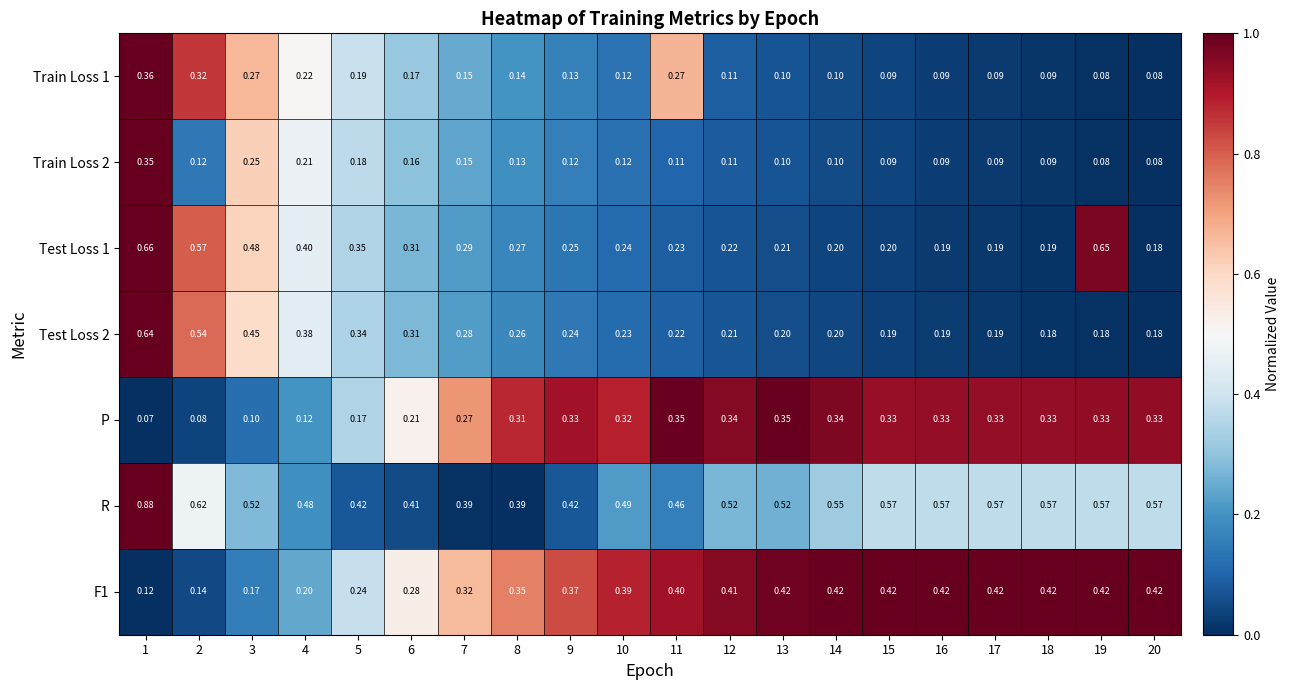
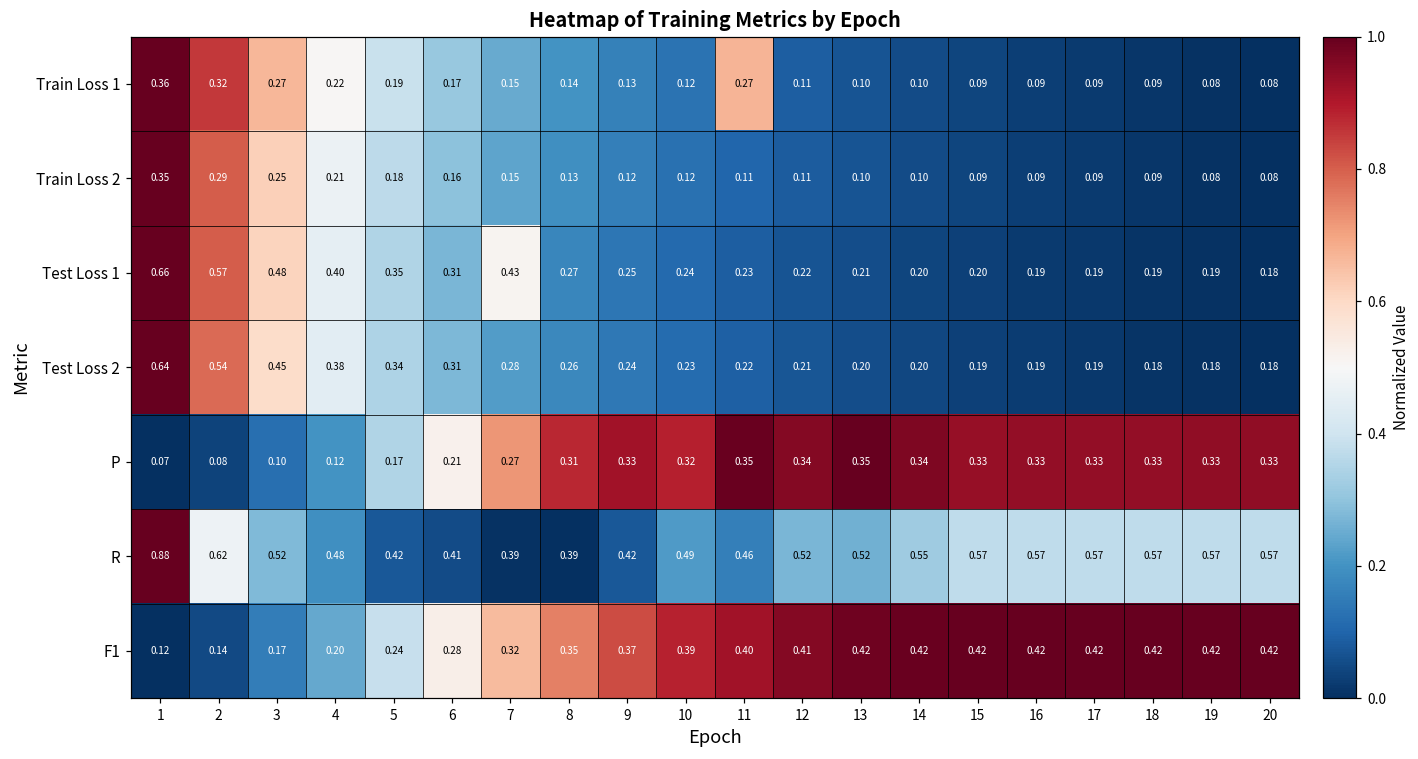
  {
    "Train Loss 1": {
      "1": 0.36,
      "2": 0.32,
      "3": 0.27,
      "4": 0.22,
      "5": 0.19,
      "6": 0.17,
      "7": 0.15,
      "8": 0.14,
      "9": 0.13,
      "10": 0.12,
      "11": 0.27,
      "12": 0.11,
      "13": 0.10,
      "14": 0.10,
      "15": 0.09,
      "16": 0.09,
      "17": 0.09,
      "18": 0.09,
      "19": 0.08,
      "20": 0.08
    },
    "Train Loss 2": {
      "1": 0.35,
-     "2": 0.12,
+     "2": 0.29,
      "3": 0.25,
      "4": 0.21,
      "5": 0.18,
      "6": 0.16,
      "7": 0.15,
      "8": 0.13,
      "9": 0.12,
      "10": 0.12,
      "11": 0.11,
      "12": 0.11,
      "13": 0.10,
      "14": 0.10,
      "15": 0.09,
      "16": 0.09,
      "17": 0.09,
      "18": 0.09,
      "19": 0.08,
      "20": 0.08
    },
    "Test Loss 1": {
      "1": 0.66,
      "2": 0.57,
      "3": 0.48,
      "4": 0.40,
      "5": 0.35,
      "6": 0.31,
-     "7": 0.29,
+     "7": 0.43,
      "8": 0.27,
      "9": 0.25,
      "10": 0.24,
      "11": 0.23,
      "12": 0.22,
      "13": 0.21,
      "14": 0.20,
      "15": 0.20,
      "16": 0.19,
      "17": 0.19,
      "18": 0.19,
-     "19": 0.65,
+     "19": 0.19,
      "20": 0.18
    },
    "Test Loss 2": {
      "1": 0.64,
      "2": 0.54,
      "3": 0.45,
      "4": 0.38,
      "5": 0.34,
      "6": 0.31,
      "7": 0.28,
      "8": 0.26,
      "9": 0.24,
      "10": 0.23,
      "11": 0.22,
      "12": 0.21,
      "13": 0.20,
      "14": 0.20,
      "15": 0.19,
      "16": 0.19,
      "17": 0.19,
      "18": 0.18,
      "19": 0.18,
      "20": 0.18
    },
    "P": {
      "1": 0.07,
      "2": 0.08,
      "3": 0.10,
      "4": 0.12,
      "5": 0.17,
      "6": 0.21,
      "7": 0.27,
      "8": 0.31,
      "9": 0.33,
      "10": 0.32,
      "11": 0.35,
      "12": 0.34,
      "13": 0.35,
      "14": 0.34,
      "15": 0.33,
      "16": 0.33,
      "17": 0.33,
      "18": 0.33,
      "19": 0.33,
      "20": 0.33
    },
    "R": {
      "1": 0.88,
      "2": 0.62,
      "3": 0.52,
      "4": 0.48,
      "5": 0.42,
      "6": 0.41,
      "7": 0.39,
      "8": 0.39,
      "9": 0.42,
      "10": 0.49,
      "11": 0.46,
      "12": 0.52,
      "13": 0.52,
      "14": 0.55,
      "15": 0.57,
      "16": 0.57,
      "17": 0.57,
      "18": 0.57,
      "19": 0.57,
      "20": 0.57
    },
    "F1": {
      "1": 0.12,
      "2": 0.14,
      "3": 0.17,
      "4": 0.20,
      "5": 0.24,
      "6": 0.28,
      "7": 0.32,
      "8": 0.35,
      "9": 0.37,
      "10": 0.39,
      "11": 0.40,
      "12": 0.41,
      "13": 0.42,
      "14": 0.42,
      "15": 0.42,
      "16": 0.42,
      "17": 0.42,
      "18": 0.42,
      "19": 0.42,
      "20": 0.42
    }
  }
